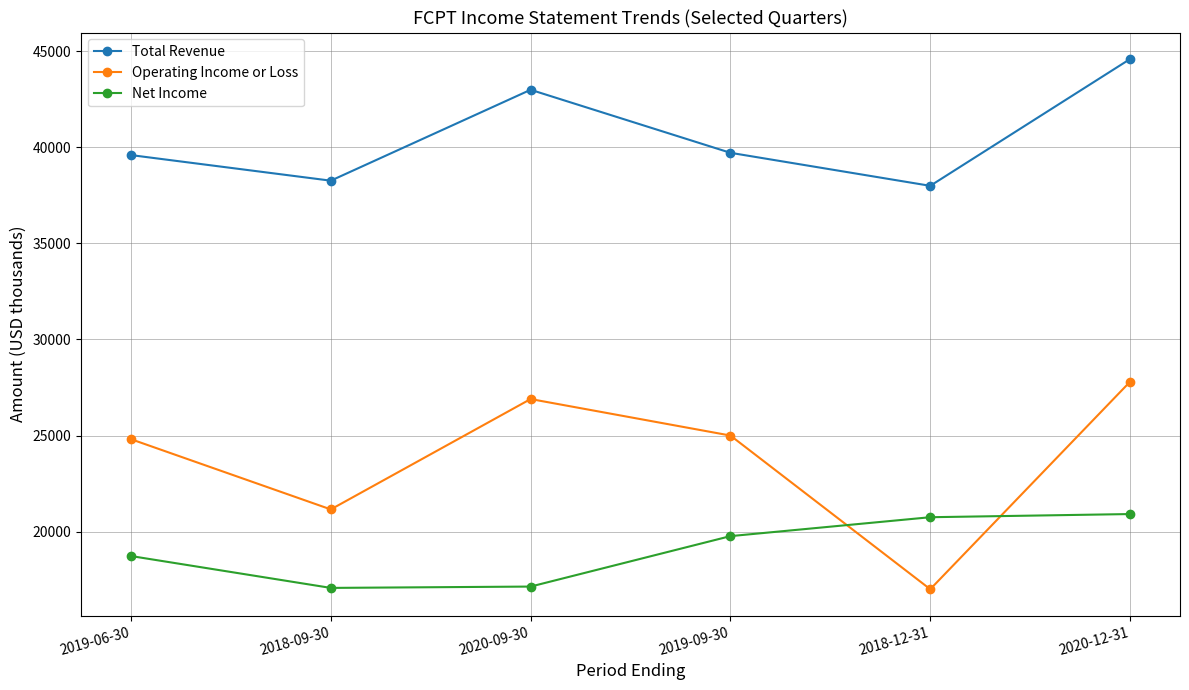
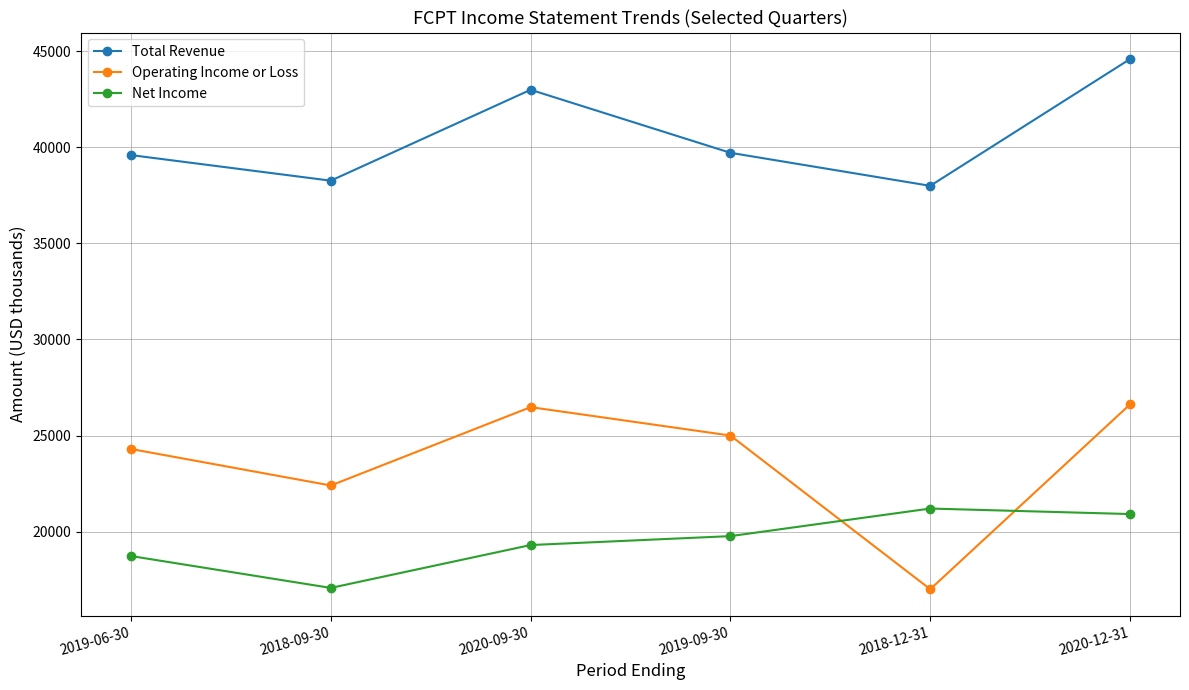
  {
    "Total Revenue": {
      "2019-06-30": 39600,
      "2018-09-30": 38300,
      "2020-09-30": 43000,
      "2019-09-30": 39700,
      "2018-12-31": 38000,
      "2020-12-31": 44600
    },
    "Operating Income or Loss": {
-     "2019-06-30": 24800,
-     "2018-09-30": 21200,
-     "2020-09-30": 26900,
+     "2019-06-30": 24300,
+     "2018-09-30": 22400,
+     "2020-09-30": 26500,
      "2019-09-30": 25000,
      "2018-12-31": 17000,
-     "2020-12-31": 27800
+     "2020-12-31": 26600
    },
    "Net Income": {
      "2019-06-30": 18700,
      "2018-09-30": 17100,
-     "2020-09-30": 17100,
+     "2020-09-30": 19300,
      "2019-09-30": 19800,
-     "2018-12-31": 20700,
+     "2018-12-31": 21200,
      "2020-12-31": 20900
    }
  }
